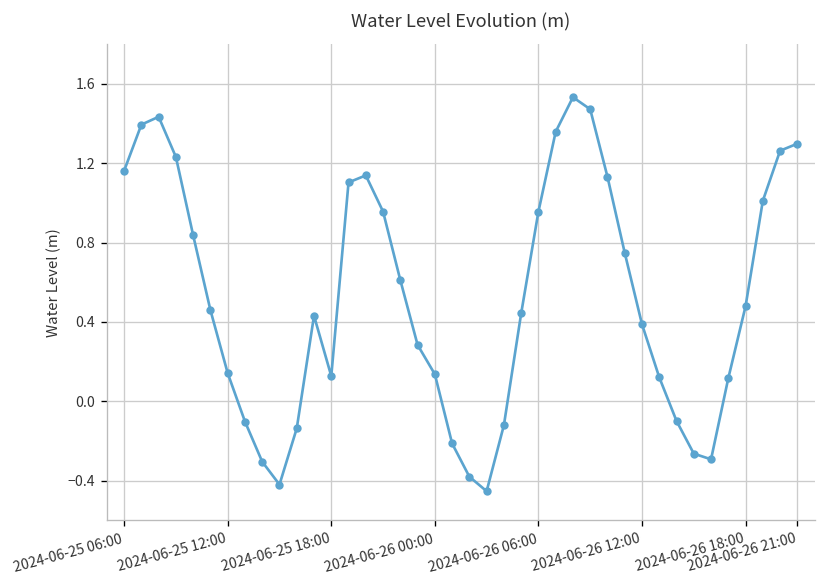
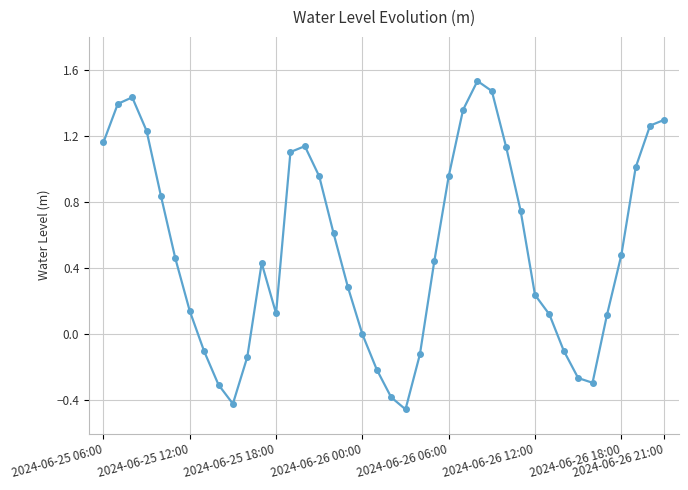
  {
    "2024-06-25 06:00": 1.16,
    "2024-06-25 12:00": 0.14,
    "2024-06-25 18:00": 0.13,
-   "2024-06-26 00:00": 0.14,
+   "2024-06-26 00:00": 0.00,
    "2024-06-26 06:00": 0.96,
-   "2024-06-26 12:00": 0.39,
+   "2024-06-26 12:00": 0.24,
    "2024-06-26 18:00": 0.48,
    "2024-06-26 21:00": 1.30
  }
